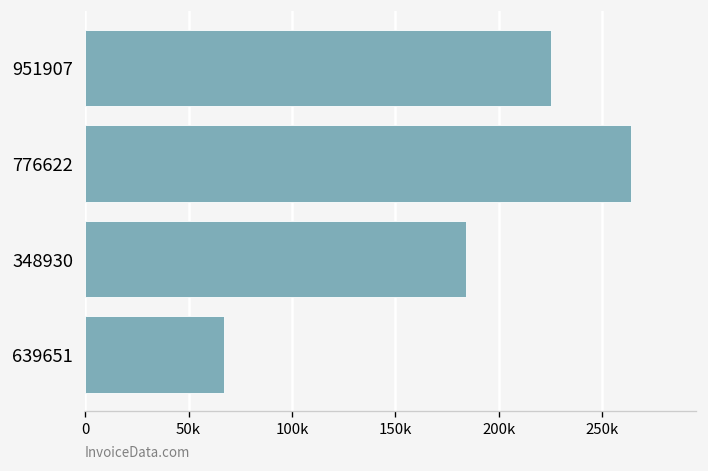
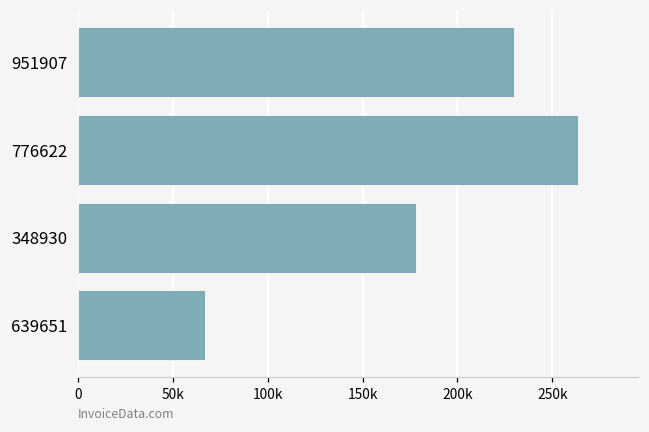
  {
-   "951907": 225000,
+   "951907": 230000,
    "776622": 264000,
-   "348930": 184000,
+   "348930": 178000,
    "639651": 67000
  }
